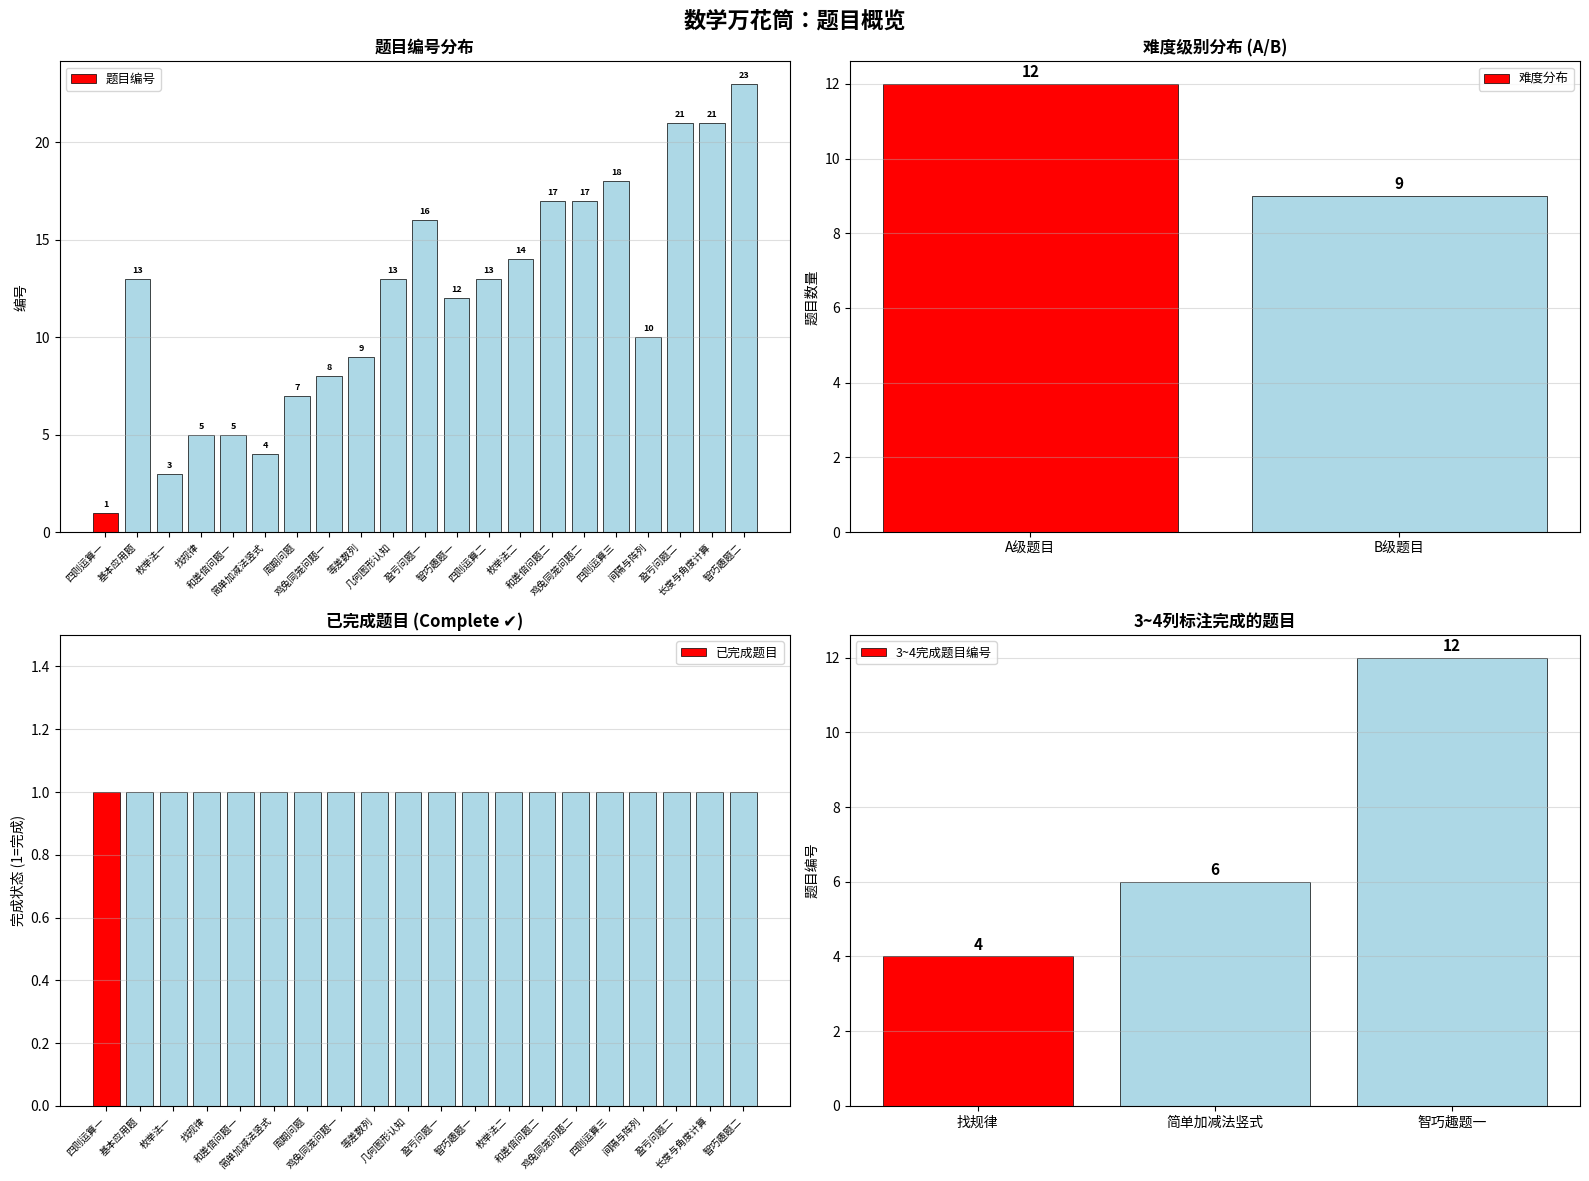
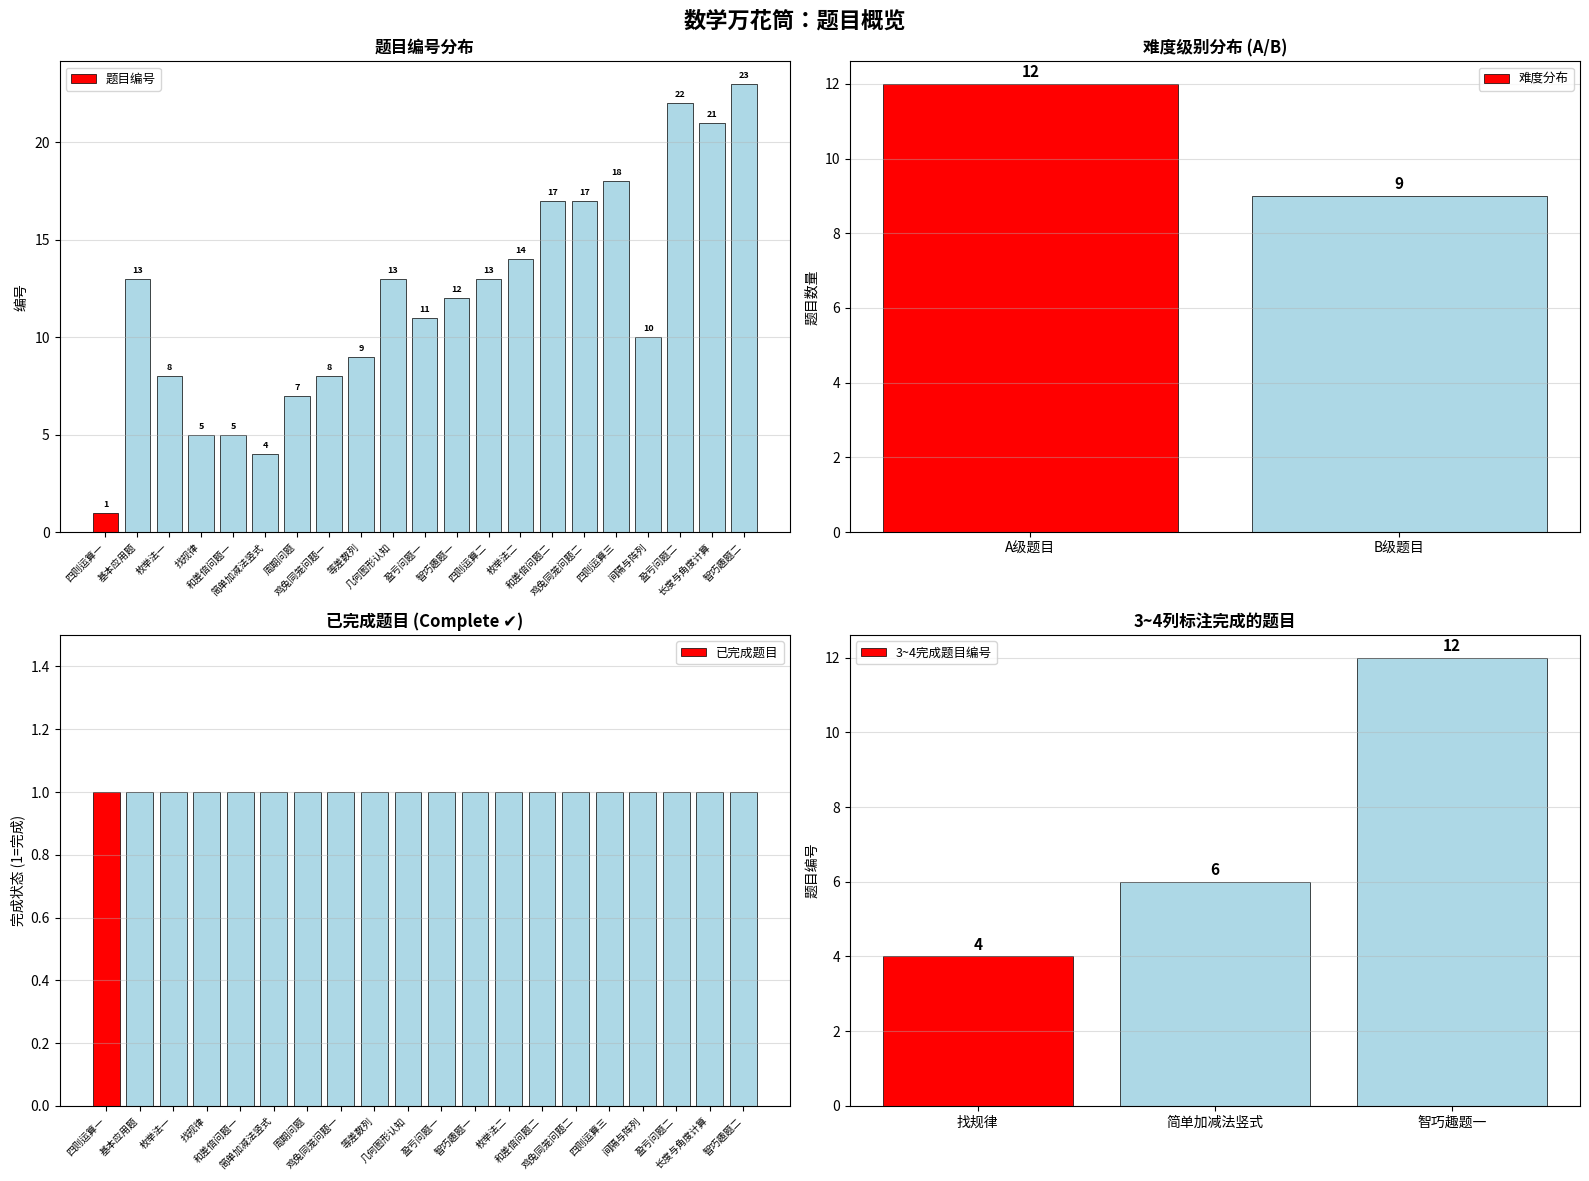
  {
    "题目编号分布": {
      "四则运算一": 1,
      "基本应用题": 13,
-     "枚举法一": 3,
+     "枚举法一": 8,
      "找规律": 5,
      "和差倍问题一": 5,
      "简单加减法竖式": 4,
      "周期问题": 7,
      "鸡兔同笼问题一": 8,
      "等差数列": 9,
      "几何图形认知": 13,
-     "盈亏问题一": 16,
+     "盈亏问题一": 11,
      "智巧趣题一": 12,
      "四则运算二": 13,
      "枚举法二": 14,
      "和差倍问题二": 17,
      "鸡兔同笼问题二": 17,
      "四则运算三": 18,
      "间隔与阵列": 10,
-     "盈亏问题二": 21,
+     "盈亏问题二": 22,
      "长度与角度计算": 21,
      "智巧趣题二": 23
    },
    "难度级别分布 (A/B)": {
      "A级题目": 12,
      "B级题目": 9
    },
    "已完成题目 (Complete ✔)": {
      "四则运算一": 1.00,
      "基本应用题": 1.00,
      "枚举法一": 1.00,
      "找规律": 1.00,
      "和差倍问题一": 1.00,
      "简单加减法竖式": 1.00,
      "周期问题": 1.00,
      "鸡兔同笼问题一": 1.00,
      "等差数列": 1.00,
      "几何图形认知": 1.00,
      "盈亏问题一": 1.00,
      "智巧趣题一": 1.00,
      "枚举法二": 1.00,
      "和差倍问题二": 1.00,
      "鸡兔同笼问题二": 1.00,
      "四则运算三": 1.00,
      "间隔与阵列": 1.00,
      "盈亏问题二": 1.00,
      "长度与角度计算": 1.00,
      "智巧趣题二": 1.00
    },
    "3~4列标注完成的题目": {
      "找规律": 4,
      "简单加减法竖式": 6,
      "智巧趣题一": 12
    }
  }
